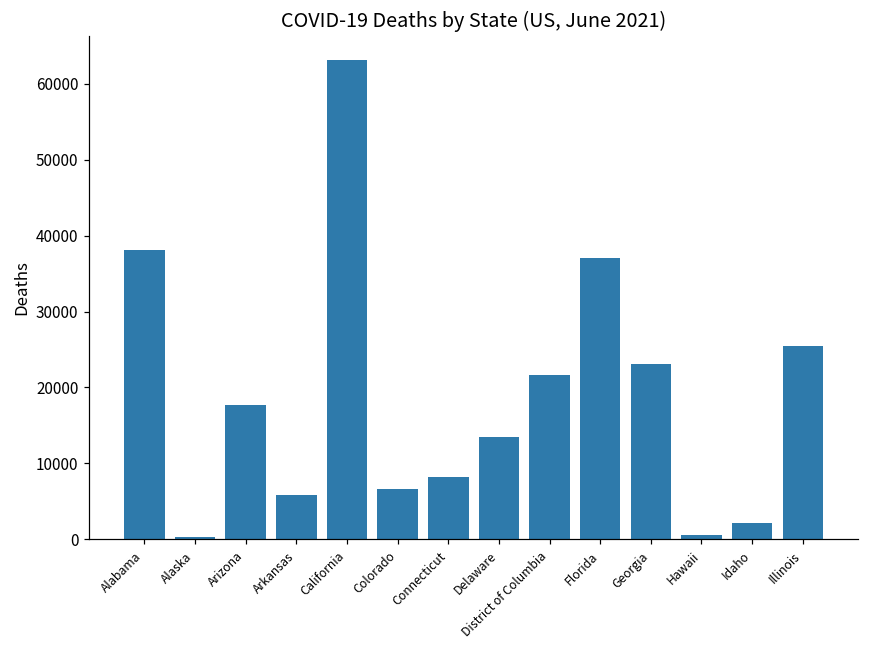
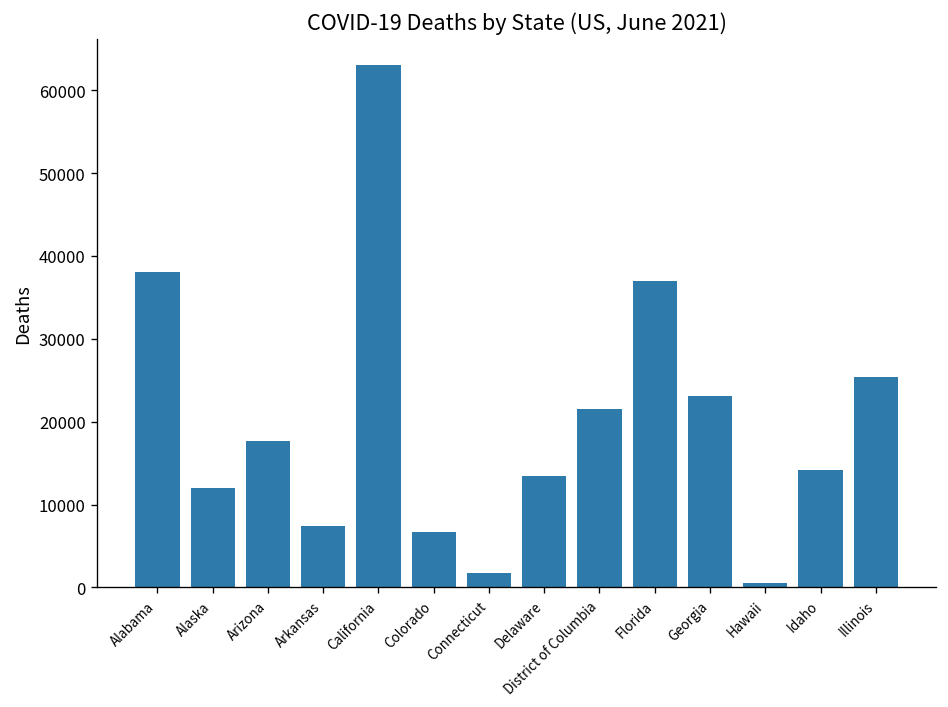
  {
    "Alabama": 38000,
-   "Alaska": 0,
+   "Alaska": 12000,
    "Arizona": 18000,
-   "Arkansas": 6000,
+   "Arkansas": 7000,
    "California": 63000,
    "Colorado": 7000,
-   "Connecticut": 8000,
+   "Connecticut": 2000,
    "Delaware": 13000,
    "District of Columbia": 22000,
    "Florida": 37000,
    "Georgia": 23000,
    "Hawaii": 1000,
-   "Idaho": 2000,
+   "Idaho": 14000,
    "Illinois": 25000
  }
